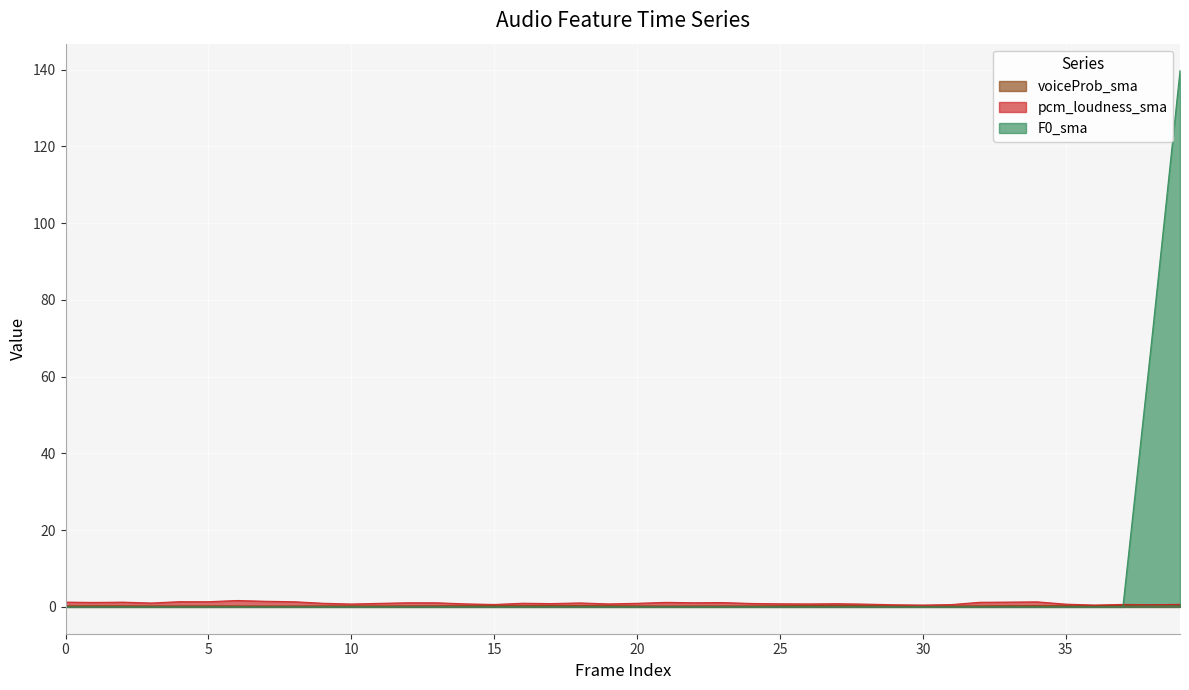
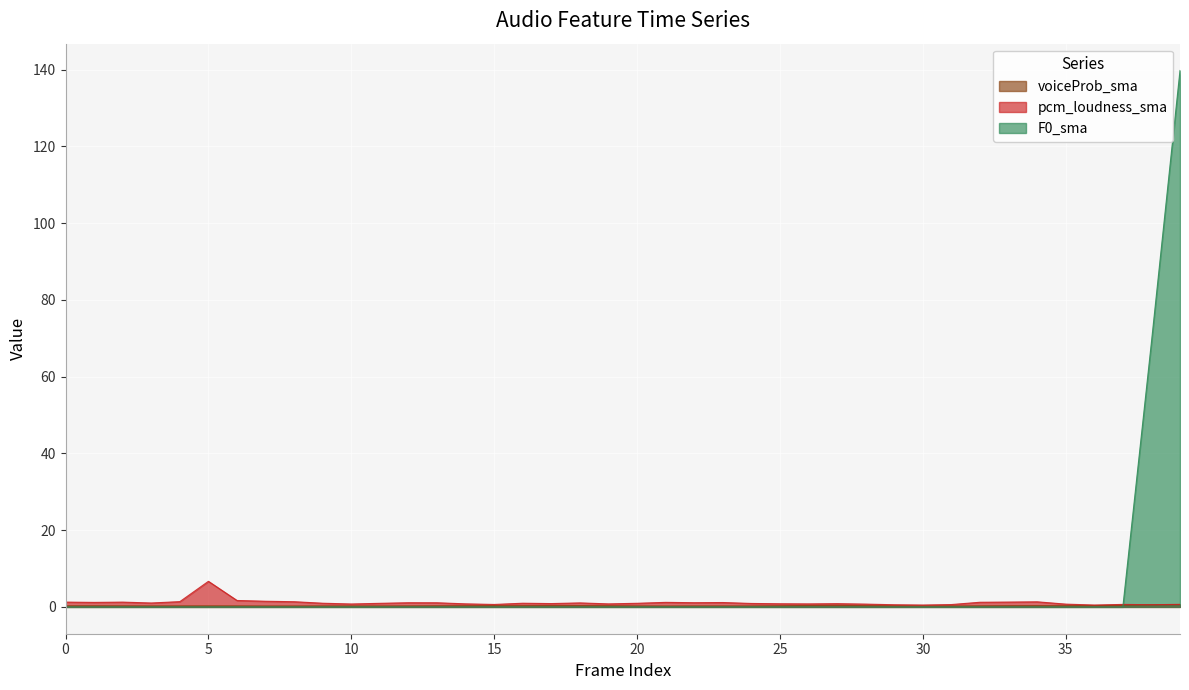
  {
    "pcm_loudness_sma": {
      "0": 1,
-     "5": 1,
+     "5": 7,
      "20": 1
    }
  }
